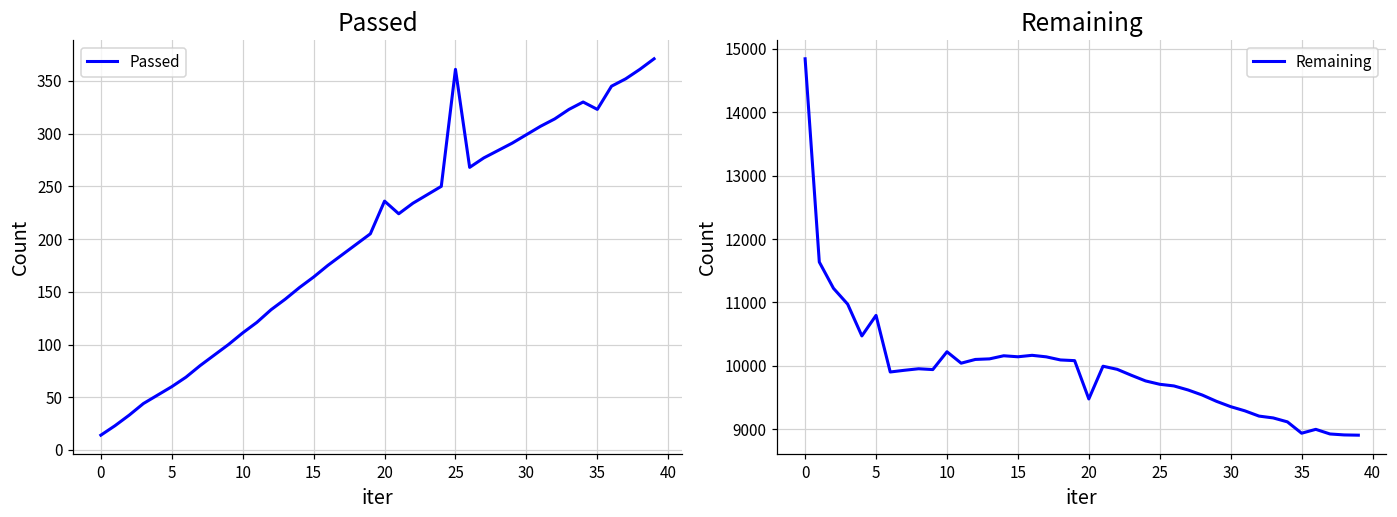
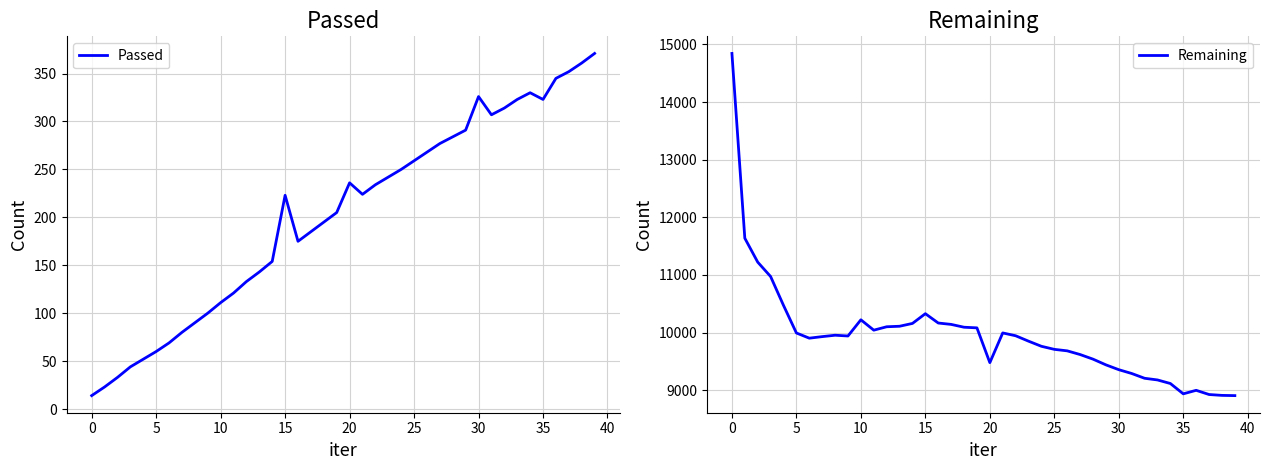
  {
    "Passed": {
      "0": 10,
      "5": 60,
      "10": 110,
-     "15": 160,
+     "15": 220,
      "20": 240,
-     "25": 360,
-     "30": 300,
+     "25": 260,
+     "30": 330,
      "35": 320
    },
    "Remaining": {
      "0": 14800,
-     "5": 10800,
+     "5": 10000,
      "10": 10200,
-     "15": 10100,
+     "15": 10300,
      "20": 9500,
      "25": 9700,
      "30": 9400,
      "35": 8900
    }
  }
